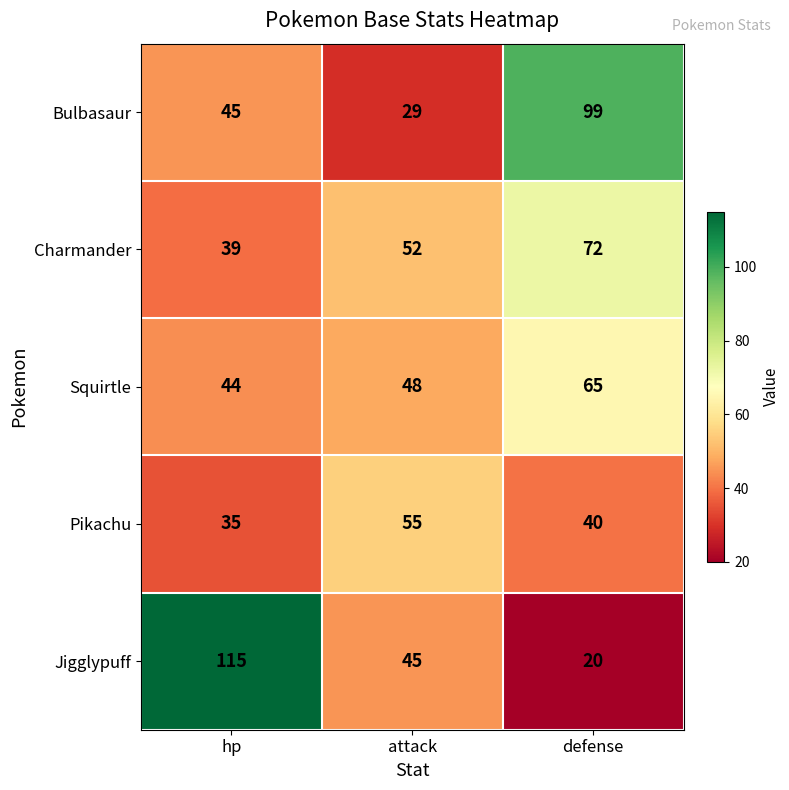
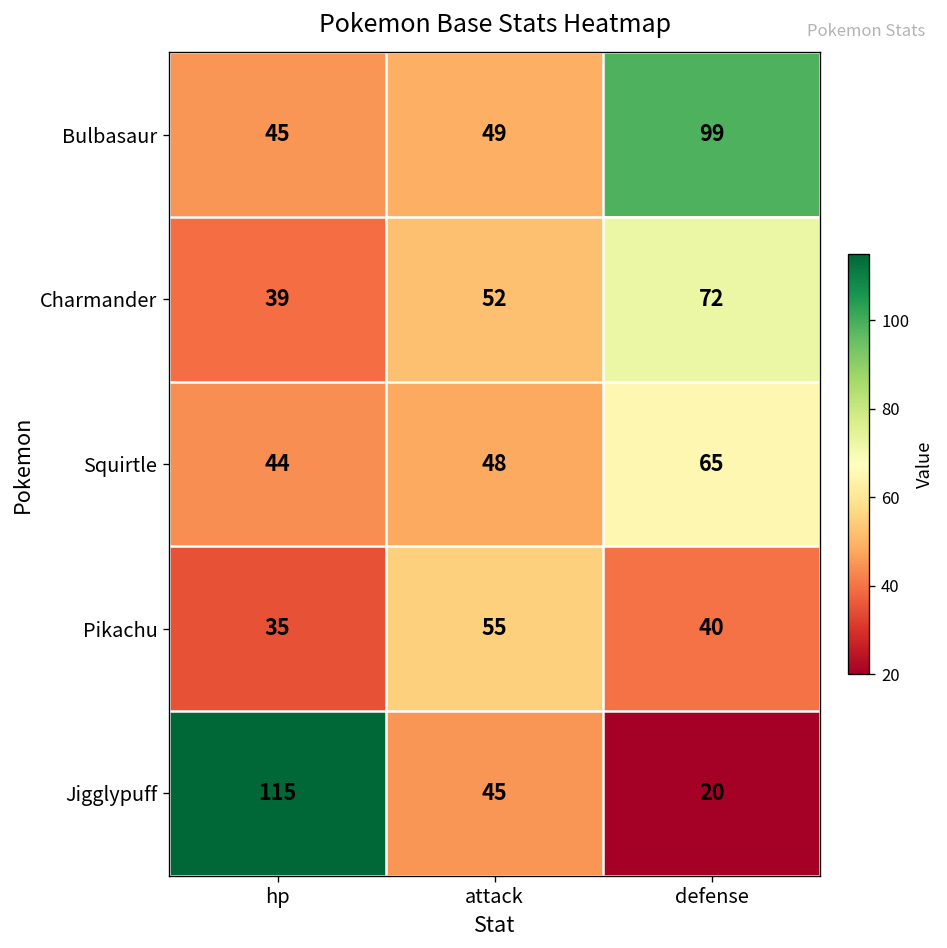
  {
    "Bulbasaur": {
      "hp": 45,
-     "attack": 29,
+     "attack": 49,
      "defense": 99
    },
    "Charmander": {
      "hp": 39,
      "attack": 52,
      "defense": 72
    },
    "Squirtle": {
      "hp": 44,
      "attack": 48,
      "defense": 65
    },
    "Pikachu": {
      "hp": 35,
      "attack": 55,
      "defense": 40
    },
    "Jigglypuff": {
      "hp": 115,
      "attack": 45,
      "defense": 20
    }
  }
